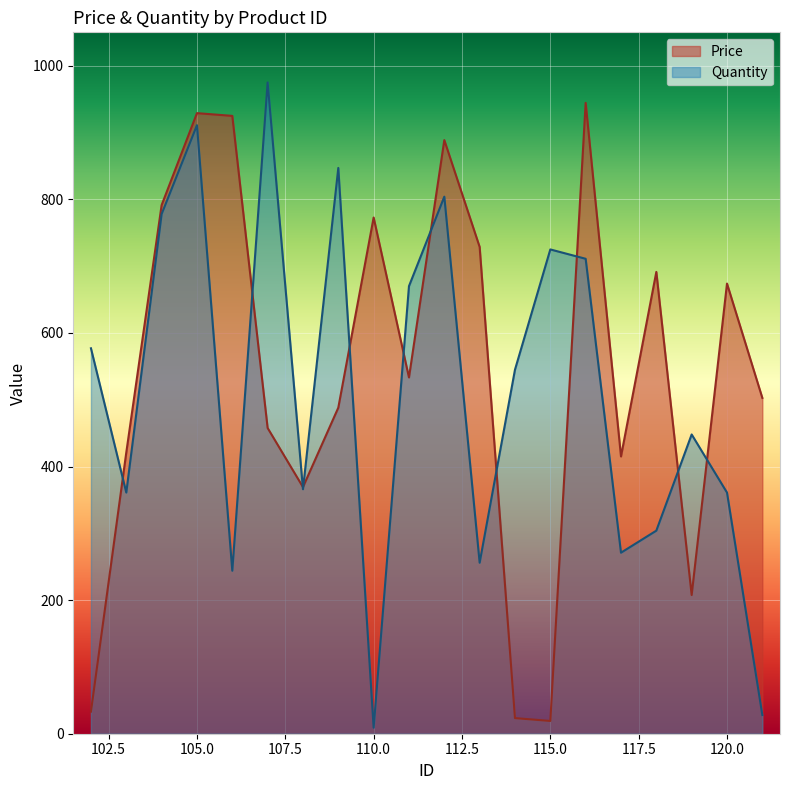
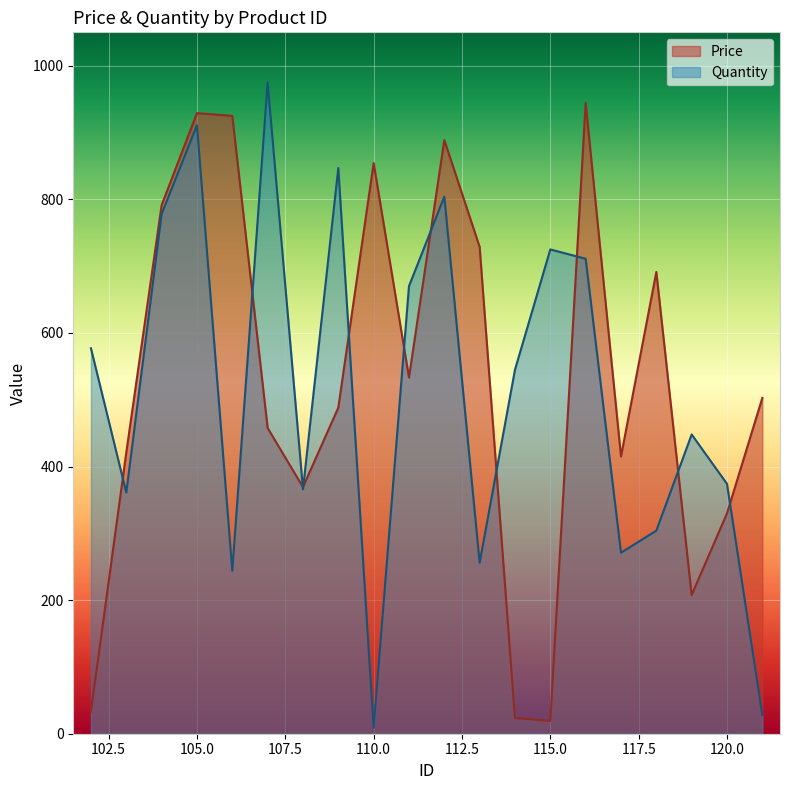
  {
    "Price": {
      "105.0": 930,
-     "110.0": 770,
+     "110.0": 850,
      "115.0": 20,
-     "120.0": 670
+     "120.0": 330
    },
    "Quantity": {
      "105.0": 910,
      "110.0": 10,
      "115.0": 730,
-     "120.0": 360
+     "120.0": 370
    }
  }
